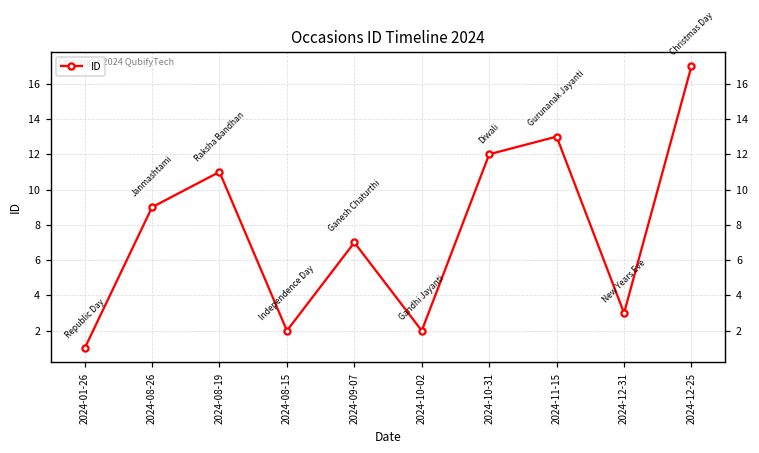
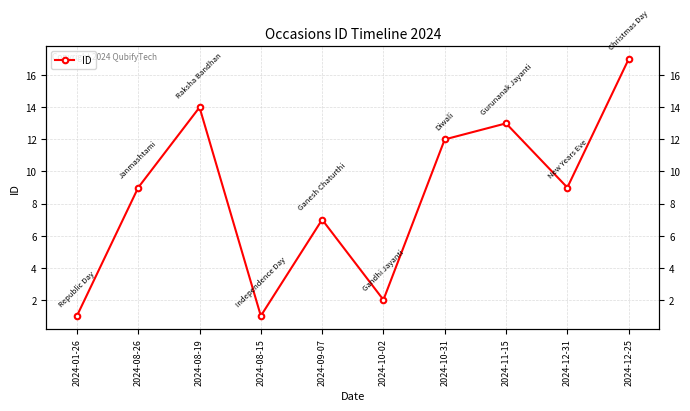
  {
    "2024-01-26": 1,
    "2024-08-26": 9,
-   "2024-08-19": 11,
-   "2024-08-15": 2,
+   "2024-08-19": 14,
+   "2024-08-15": 1,
    "2024-09-07": 7,
    "2024-10-02": 2,
    "2024-10-31": 12,
    "2024-11-15": 13,
-   "2024-12-31": 3,
+   "2024-12-31": 9,
    "2024-12-25": 17
  }
